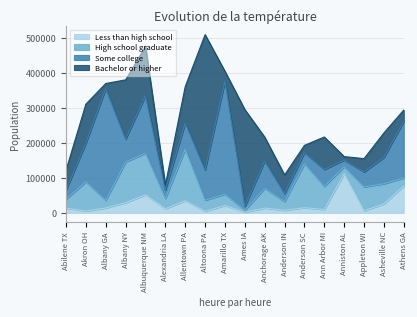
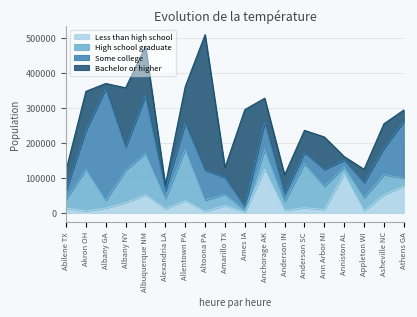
  {
    "Less than high school": {
      "Abilene TX": 10000,
      "Akron OH": 10000,
      "Albany GA": 10000,
      "Albany NY": 30000,
      "Albuquerque NM": 50000,
      "Alexandria LA": 10000,
      "Allentown PA": 30000,
      "Altoona PA": 0,
      "Amarillo TX": 20000,
-     "Anchorage AK": 10000,
+     "Anchorage AK": 120000,
      "Anderson IN": 10000,
      "Anderson SC": 10000,
      "Ann Arbor MI": 10000,
      "Anniston AL": 110000,
      "Appleton WI": 10000,
-     "Asheville NC": 30000,
+     "Asheville NC": 50000,
      "Athens GA": 80000
    },
    "High school graduate": {
      "Abilene TX": 30000,
-     "Akron OH": 80000,
+     "Akron OH": 120000,
      "Albany GA": 20000,
-     "Albany NY": 120000,
+     "Albany NY": 90000,
      "Albuquerque NM": 120000,
      "Alexandria LA": 30000,
      "Allentown PA": 150000,
      "Altoona PA": 30000,
      "Amarillo TX": 30000,
      "Anchorage AK": 60000,
      "Anderson IN": 20000,
      "Anderson SC": 130000,
      "Ann Arbor MI": 70000,
      "Anniston AL": 20000,
-     "Appleton WI": 70000,
+     "Appleton WI": 40000,
      "Asheville NC": 60000,
      "Athens GA": 20000
    },
    "Some college": {
      "Abilene TX": 30000,
      "Akron OH": 110000,
      "Albany GA": 320000,
      "Albany NY": 70000,
      "Albuquerque NM": 160000,
      "Alexandria LA": 20000,
      "Allentown PA": 80000,
      "Altoona PA": 90000,
-     "Amarillo TX": 320000,
+     "Amarillo TX": 50000,
      "Ames IA": 10000,
      "Anchorage AK": 80000,
      "Anderson IN": 20000,
      "Anderson SC": 30000,
      "Ann Arbor MI": 50000,
      "Anniston AL": 20000,
      "Appleton WI": 40000,
      "Asheville NC": 80000,
      "Athens GA": 160000
    },
    "Bachelor or higher": {
      "Abilene TX": 60000,
      "Akron OH": 110000,
      "Albany GA": 10000,
      "Albany NY": 170000,
      "Alexandria LA": 10000,
      "Allentown PA": 100000,
      "Altoona PA": 390000,
      "Amarillo TX": 30000,
      "Ames IA": 280000,
      "Anchorage AK": 70000,
      "Anderson IN": 50000,
-     "Anderson SC": 20000,
+     "Anderson SC": 60000,
      "Ann Arbor MI": 90000,
      "Anniston AL": 10000,
      "Appleton WI": 40000,
      "Asheville NC": 70000,
      "Athens GA": 30000
    }
  }
